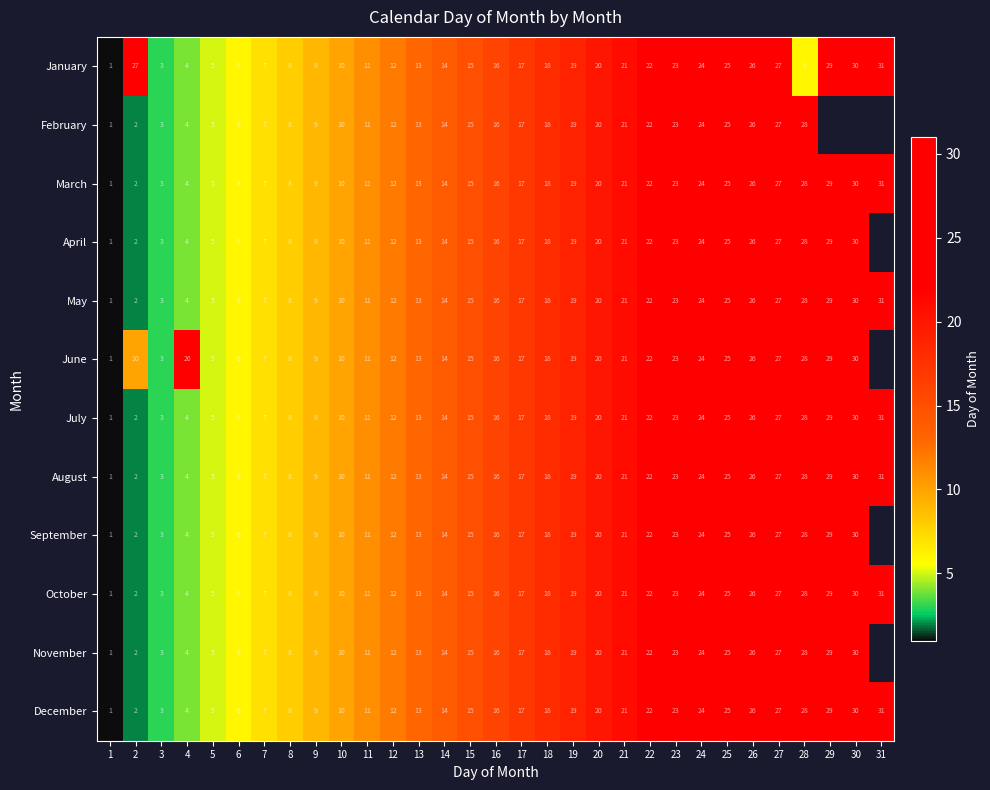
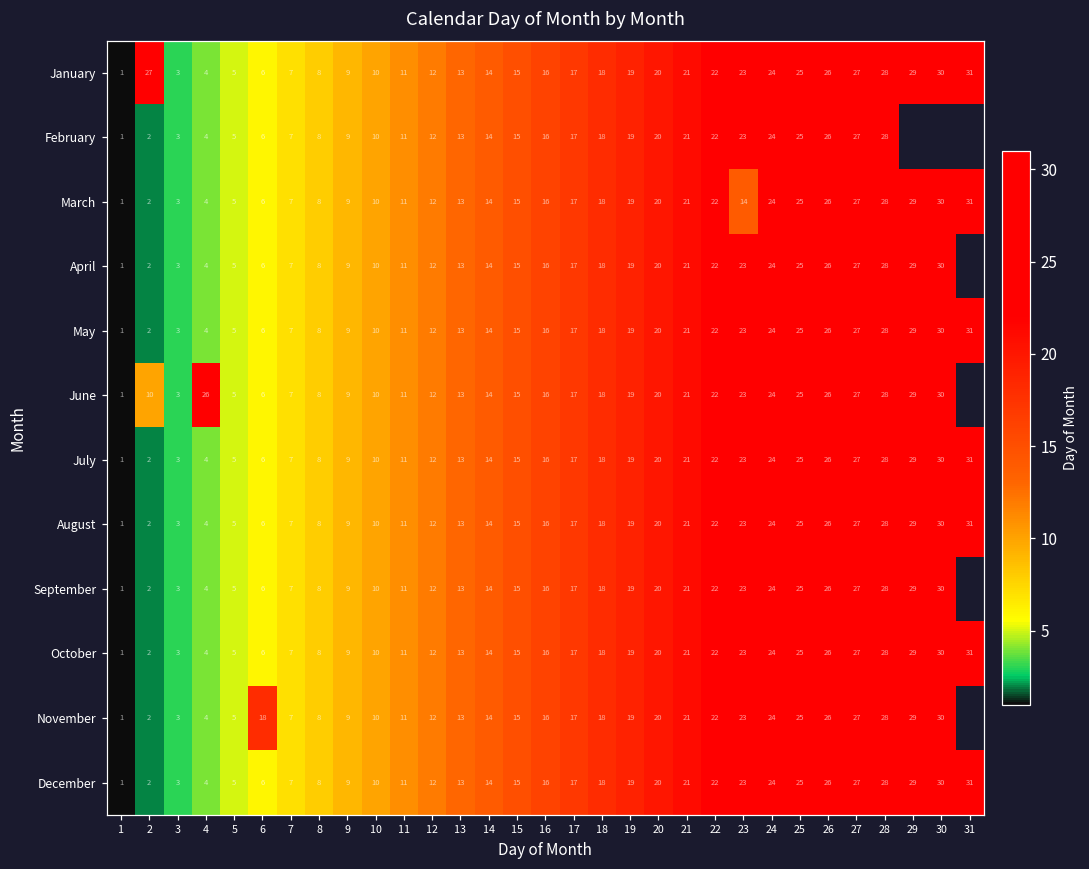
  {
    "January": {
      "1": 1,
      "2": 27,
      "3": 3,
      "4": 4,
      "5": 5,
      "6": 6,
      "7": 7,
      "8": 8,
      "9": 9,
      "10": 10,
      "11": 11,
      "12": 12,
      "13": 13,
      "14": 14,
      "15": 15,
      "16": 16,
      "17": 17,
      "18": 18,
      "19": 19,
      "20": 20,
      "21": 21,
      "22": 22,
      "23": 23,
      "24": 24,
      "25": 25,
      "26": 26,
      "27": 27,
-     "28": 6,
+     "28": 28,
      "29": 29,
      "30": 30,
      "31": 31
    },
    "March": {
      "1": 1,
      "2": 2,
      "3": 3,
      "4": 4,
      "5": 5,
      "6": 6,
      "7": 7,
      "8": 8,
      "9": 9,
      "10": 10,
      "11": 11,
      "12": 12,
      "13": 13,
      "14": 14,
      "15": 15,
      "16": 16,
      "17": 17,
      "18": 18,
      "19": 19,
      "20": 20,
      "21": 21,
      "22": 22,
-     "23": 23,
+     "23": 14,
      "24": 24,
      "25": 25,
      "26": 26,
      "27": 27,
      "28": 28,
      "29": 29,
      "30": 30,
      "31": 31
    },
    "November": {
      "1": 1,
      "2": 2,
      "3": 3,
      "4": 4,
      "5": 5,
-     "6": 6,
+     "6": 18,
      "7": 7,
      "8": 8,
      "9": 9,
      "10": 10,
      "11": 11,
      "12": 12,
      "13": 13,
      "14": 14,
      "15": 15,
      "16": 16,
      "17": 17,
      "18": 18,
      "19": 19,
      "20": 20,
      "21": 21,
      "22": 22,
      "23": 23,
      "24": 24,
      "25": 25,
      "26": 26,
      "27": 27,
      "28": 28,
      "29": 29,
      "30": 30
    }
  }
